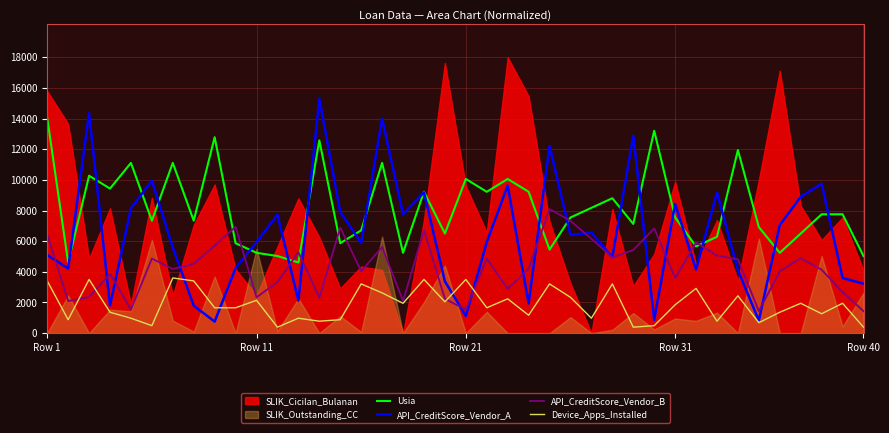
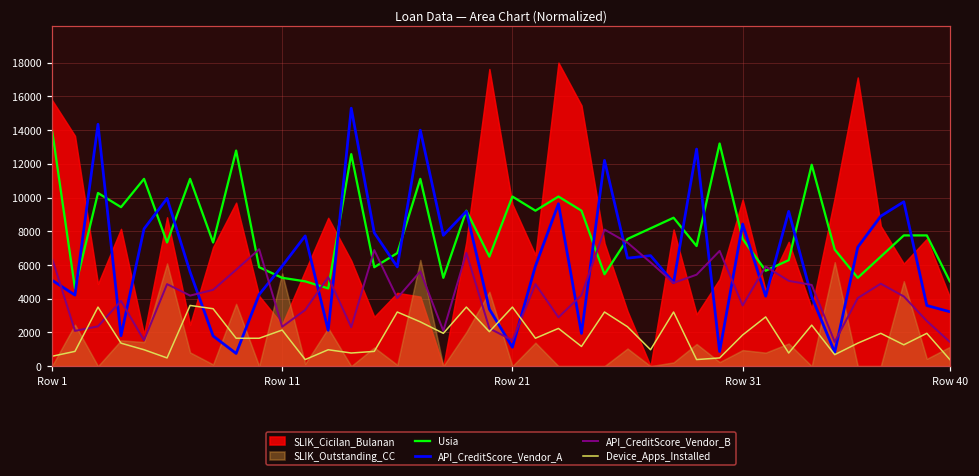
  {
    "Usia": {
      "Row 1": 14000,
      "Row 11": 5200,
      "Row 21": 10100,
      "Row 31": 7500,
      "Row 40": 5000
    },
    "SLIK_Cicilan_Bulanan": {
      "Row 1": 15800,
      "Row 21": 9600,
      "Row 31": 9900,
      "Row 40": 4100
    },
    "API_CreditScore_Vendor_A": {
      "Row 1": 5100,
      "Row 11": 5900,
      "Row 21": 1100,
      "Row 31": 8400,
      "Row 40": 3200
    },
    "SLIK_Outstanding_CC": {
      "Row 1": 0,
      "Row 11": 5500,
      "Row 21": 0,
      "Row 31": 1000,
-     "Row 40": 2600
+     "Row 40": 1100
    },
    "API_CreditScore_Vendor_B": {
      "Row 1": 6400,
      "Row 21": 1500,
      "Row 31": 3600,
      "Row 40": 1400
    },
    "Device_Apps_Installed": {
-     "Row 1": 3400,
+     "Row 1": 600,
      "Row 11": 2100,
      "Row 21": 3500,
      "Row 31": 1800,
      "Row 40": 400
    }
  }
